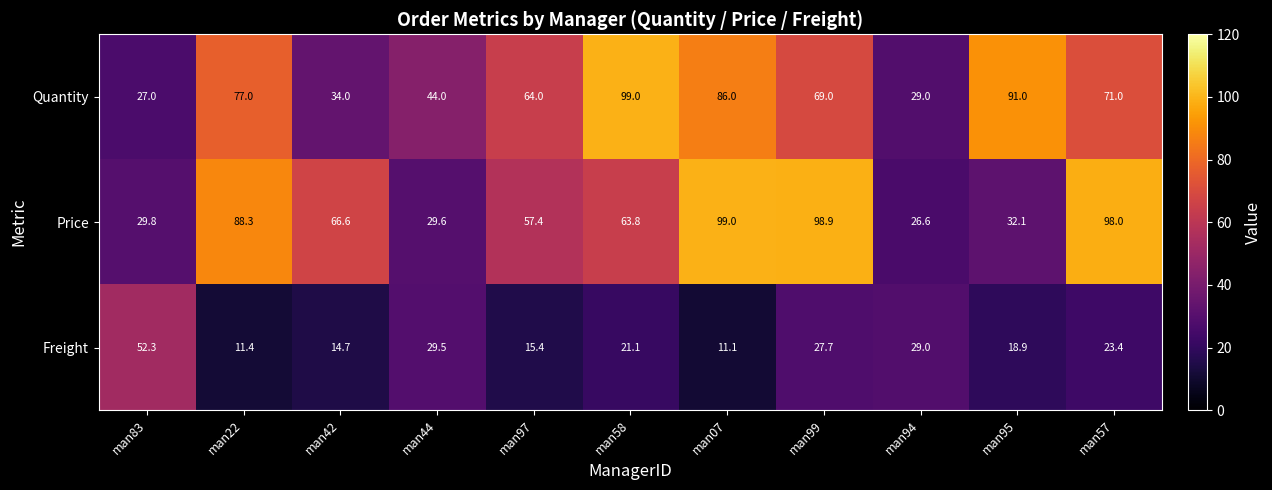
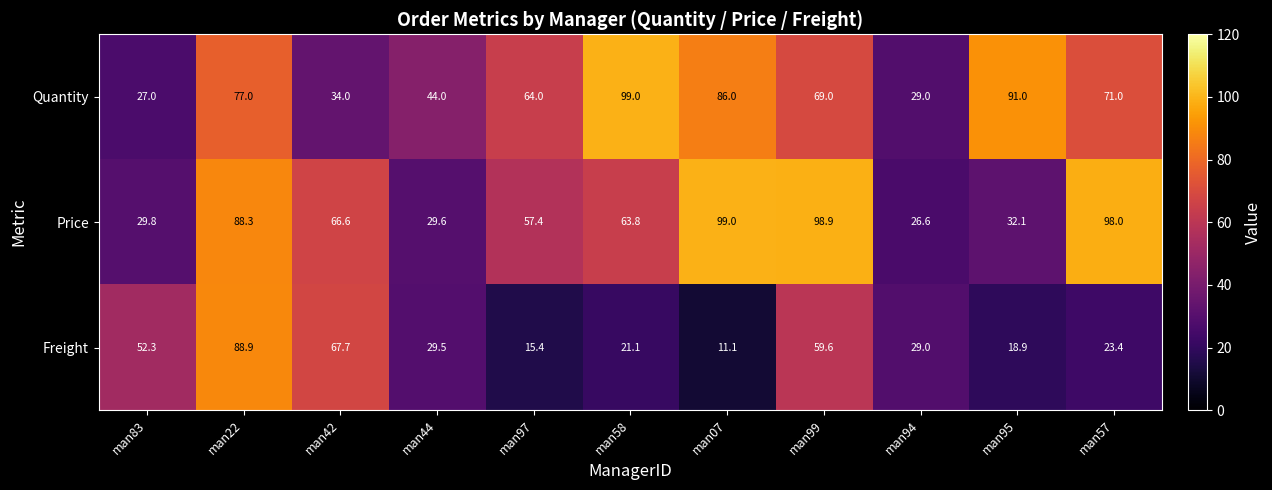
  {
    "Quantity": {
      "man83": 27.0,
      "man22": 77.0,
      "man42": 34.0,
      "man44": 44.0,
      "man97": 64.0,
      "man58": 99.0,
      "man07": 86.0,
      "man99": 69.0,
      "man94": 29.0,
      "man95": 91.0,
      "man57": 71.0
    },
    "Price": {
      "man83": 29.8,
      "man22": 88.3,
      "man42": 66.6,
      "man44": 29.6,
      "man97": 57.4,
      "man58": 63.8,
      "man07": 99.0,
      "man99": 98.9,
      "man94": 26.6,
      "man95": 32.1,
      "man57": 98.0
    },
    "Freight": {
      "man83": 52.3,
-     "man22": 11.4,
-     "man42": 14.7,
+     "man22": 88.9,
+     "man42": 67.7,
      "man44": 29.5,
      "man97": 15.4,
      "man58": 21.1,
      "man07": 11.1,
-     "man99": 27.7,
+     "man99": 59.6,
      "man94": 29.0,
      "man95": 18.9,
      "man57": 23.4
    }
  }
